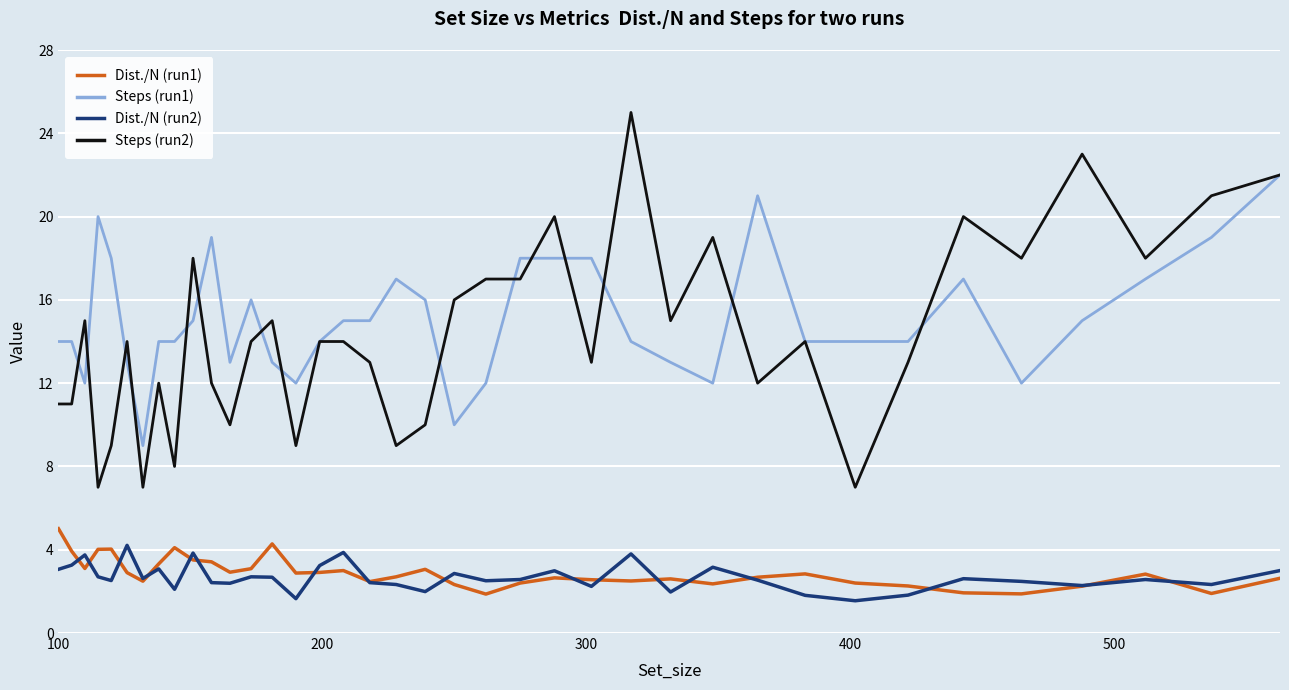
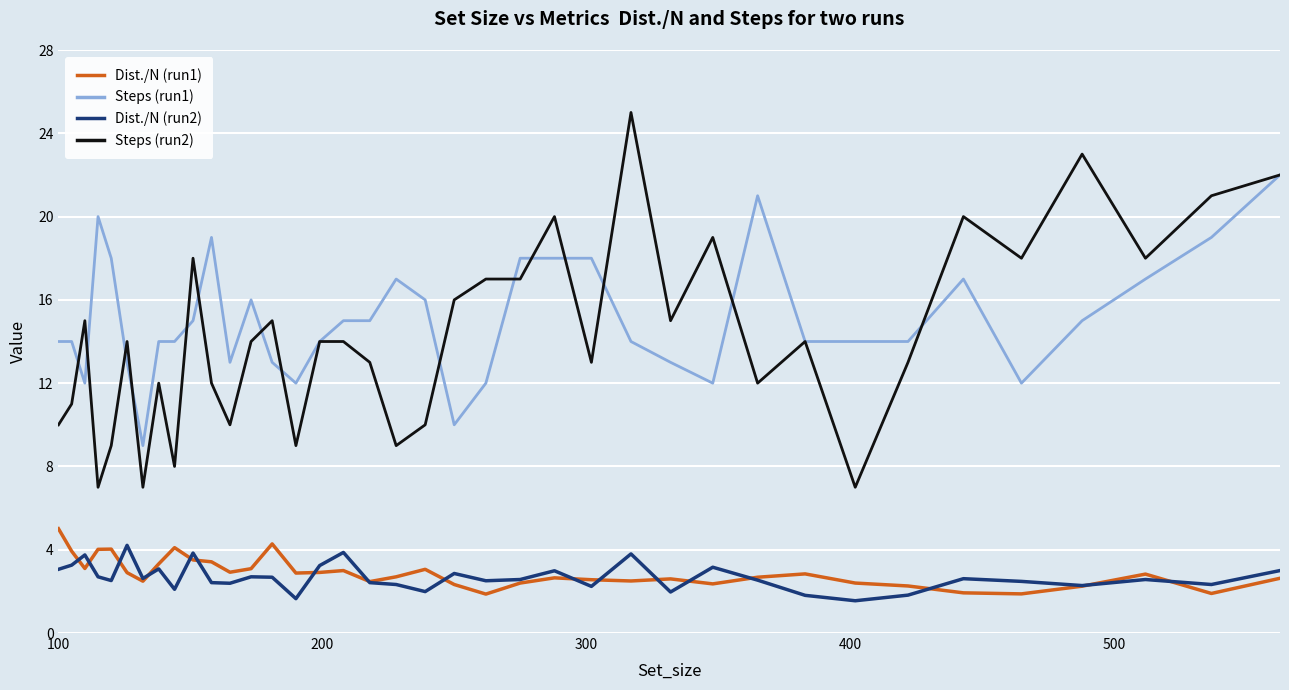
  {
    "Dist./N (run1)": {
      "100": 5
    },
    "Steps (run1)": {
      "100": 14
    },
    "Dist./N (run2)": {
      "100": 3
    },
    "Steps (run2)": {
-     "100": 11
+     "100": 10
    }
  }
